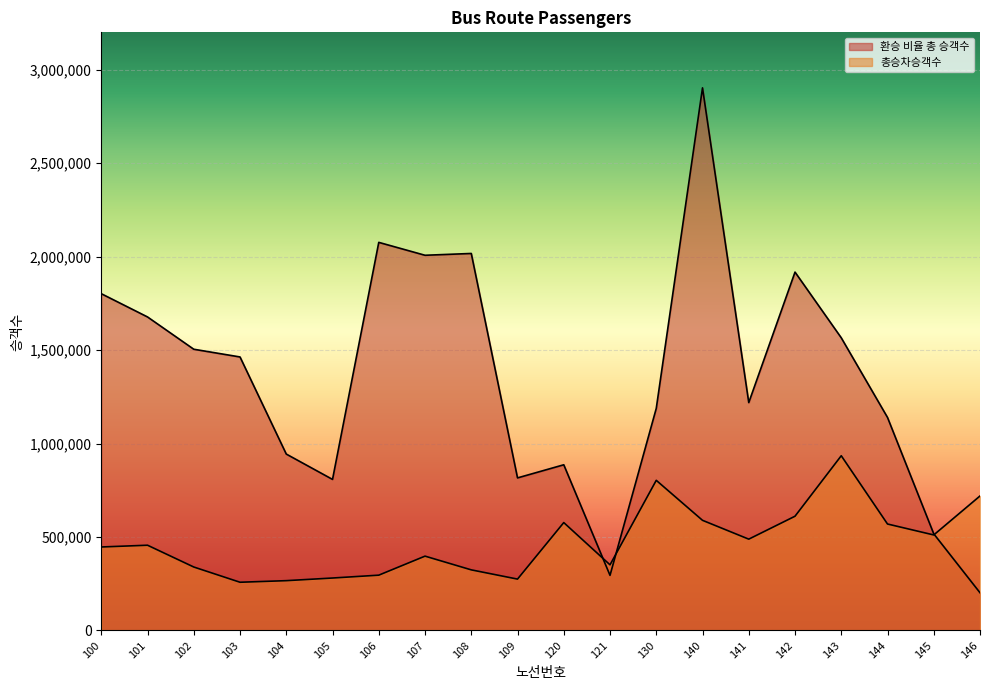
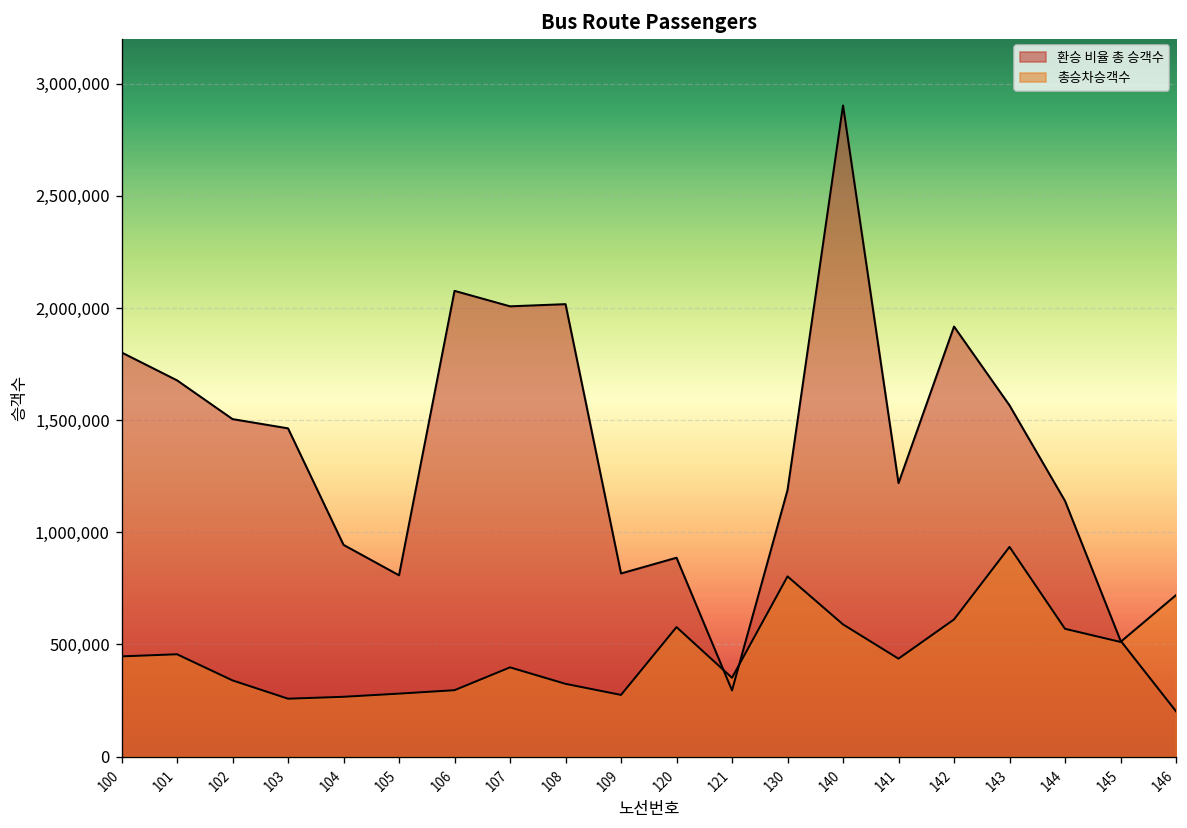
  {
    "환승 비율 총 승객수": {
      "100": "1,800,000",
      "101": "1,680,000",
      "102": "1,500,000",
      "103": "1,460,000",
      "104": "940,000",
      "105": "810,000",
      "106": "2,080,000",
      "107": "2,010,000",
      "108": "2,020,000",
      "109": "820,000",
      "120": "890,000",
      "121": "290,000",
      "130": "1,190,000",
      "140": "2,900,000",
      "141": "1,220,000",
      "142": "1,920,000",
      "143": "1,570,000",
      "144": "1,140,000",
      "146": "200,000"
    },
    "총승차승객수": {
      "100": "450,000",
      "101": "460,000",
      "102": "340,000",
      "103": "260,000",
      "104": "270,000",
      "105": "280,000",
      "106": "300,000",
      "107": "400,000",
      "108": "320,000",
      "109": "270,000",
      "120": "580,000",
      "121": "350,000",
      "130": "800,000",
      "140": "590,000",
-     "141": "490,000",
+     "141": "440,000",
      "142": "610,000",
      "143": "930,000",
      "144": "570,000",
      "146": "720,000"
    }
  }
